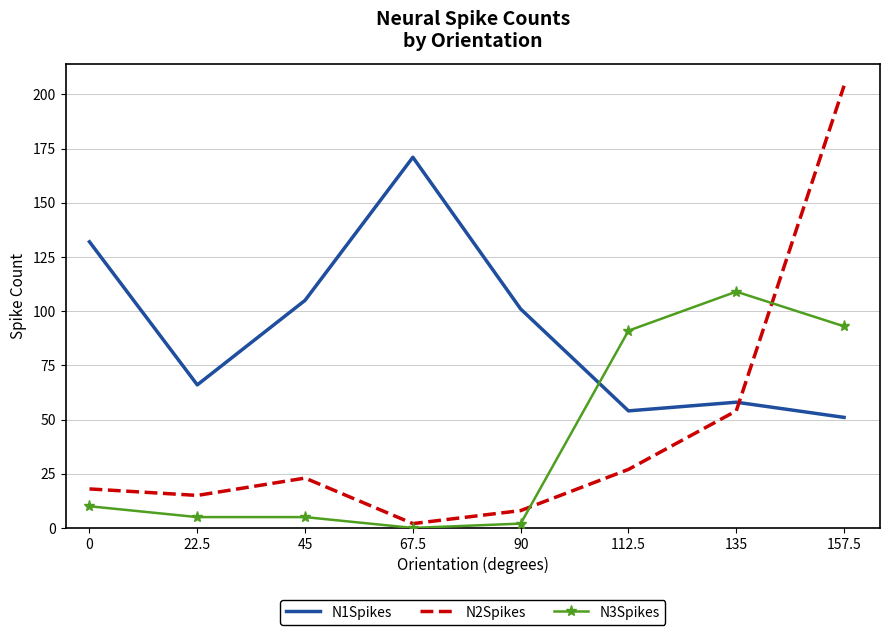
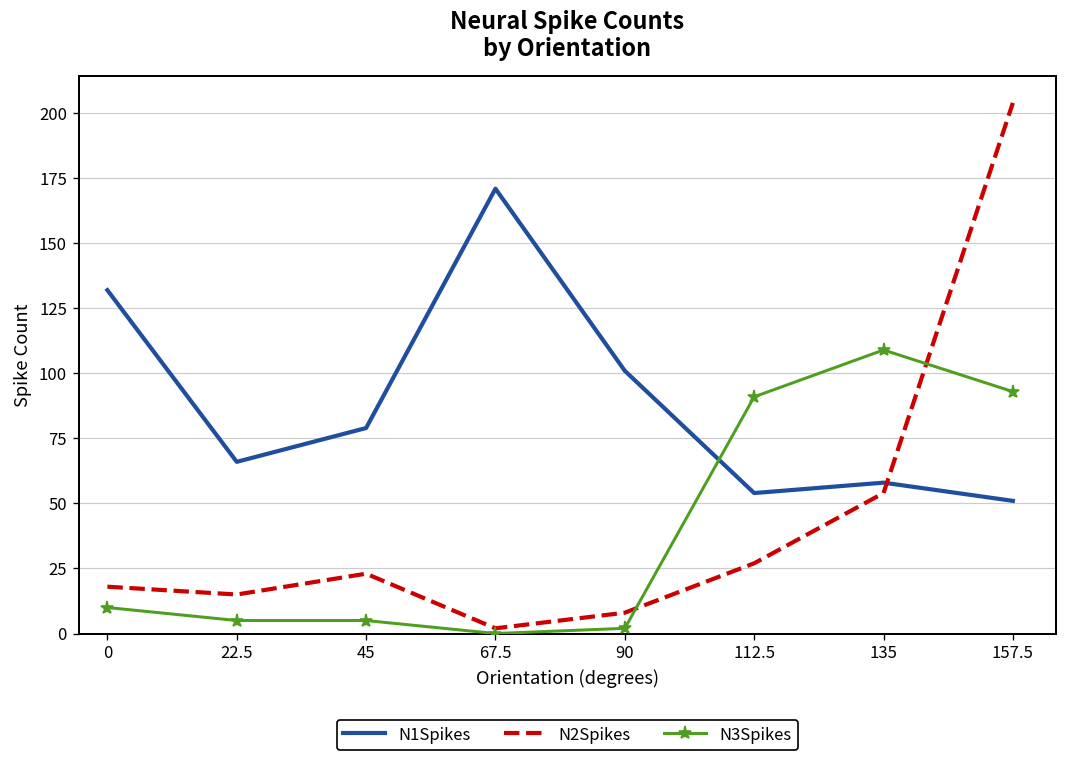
  {
    "N1Spikes": {
      "0": 132,
      "22.5": 66,
-     "45": 105,
+     "45": 79,
      "67.5": 171,
      "90": 101,
      "112.5": 54,
      "135": 58,
      "157.5": 51
    },
    "N2Spikes": {
      "0": 18,
      "22.5": 15,
      "45": 23,
      "67.5": 2,
      "90": 8,
      "112.5": 27,
      "135": 54,
      "157.5": 204
    },
    "N3Spikes": {
      "0": 10,
      "22.5": 5,
      "45": 5,
      "67.5": 0,
      "90": 2,
      "112.5": 91,
      "135": 109,
      "157.5": 93
    }
  }
